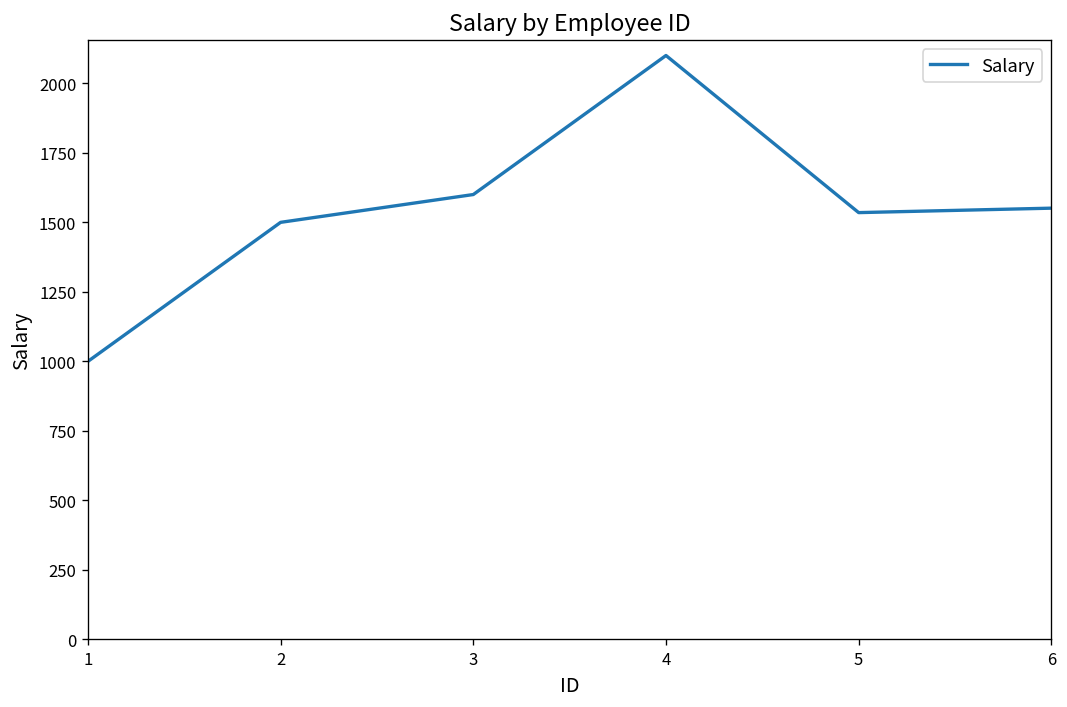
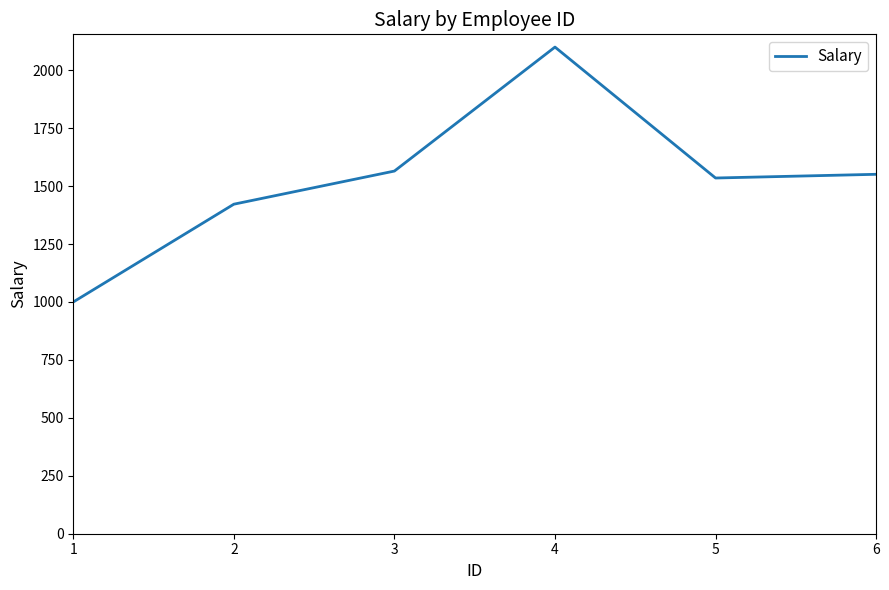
  {
    "1": 1000,
-   "2": 1500,
-   "3": 1600,
+   "2": 1420,
+   "3": 1570,
    "4": 2100,
    "5": 1540,
    "6": 1550
  }
